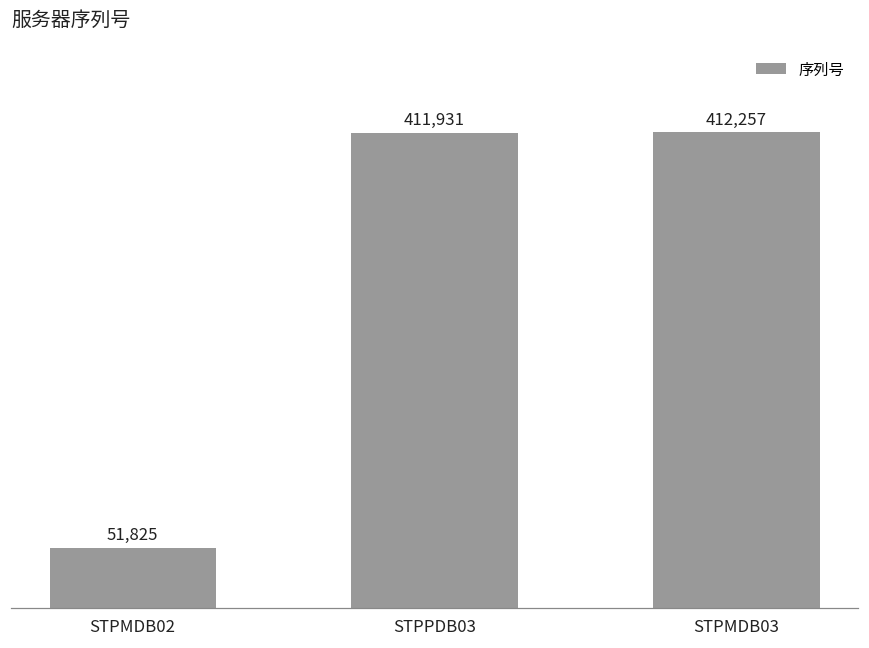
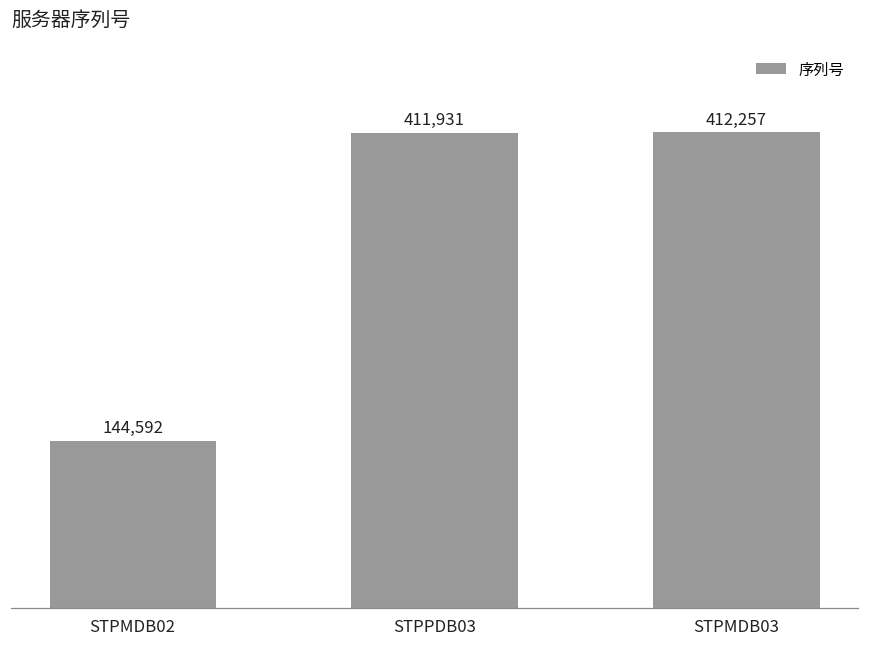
  {
-   "STPMDB02": "51,825",
+   "STPMDB02": "144,592",
    "STPPDB03": "411,931",
    "STPMDB03": "412,257"
  }
